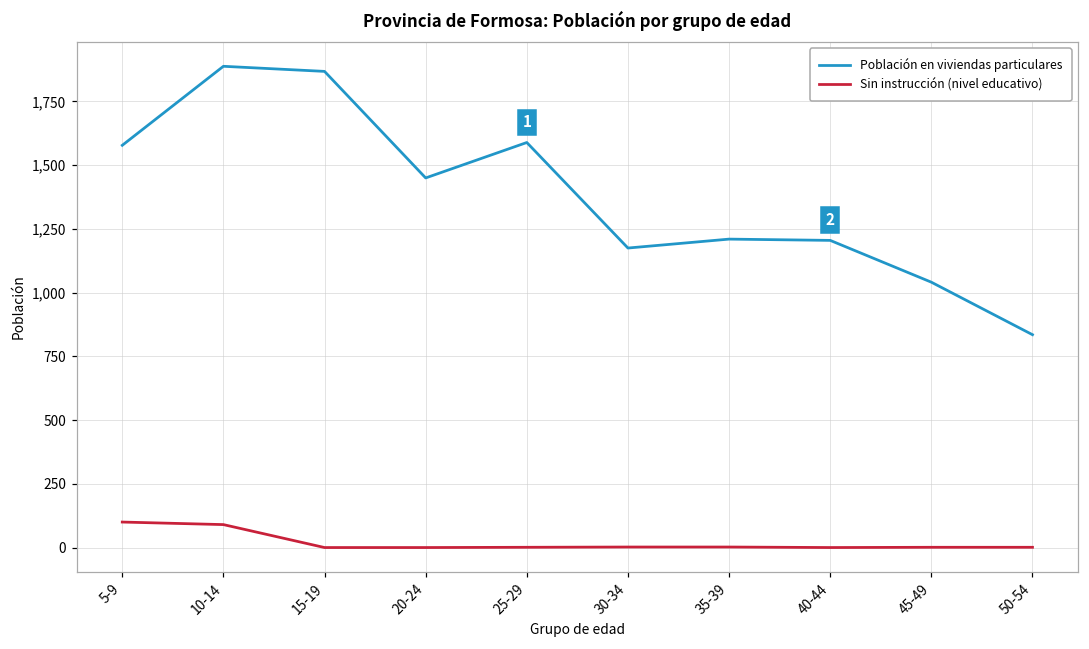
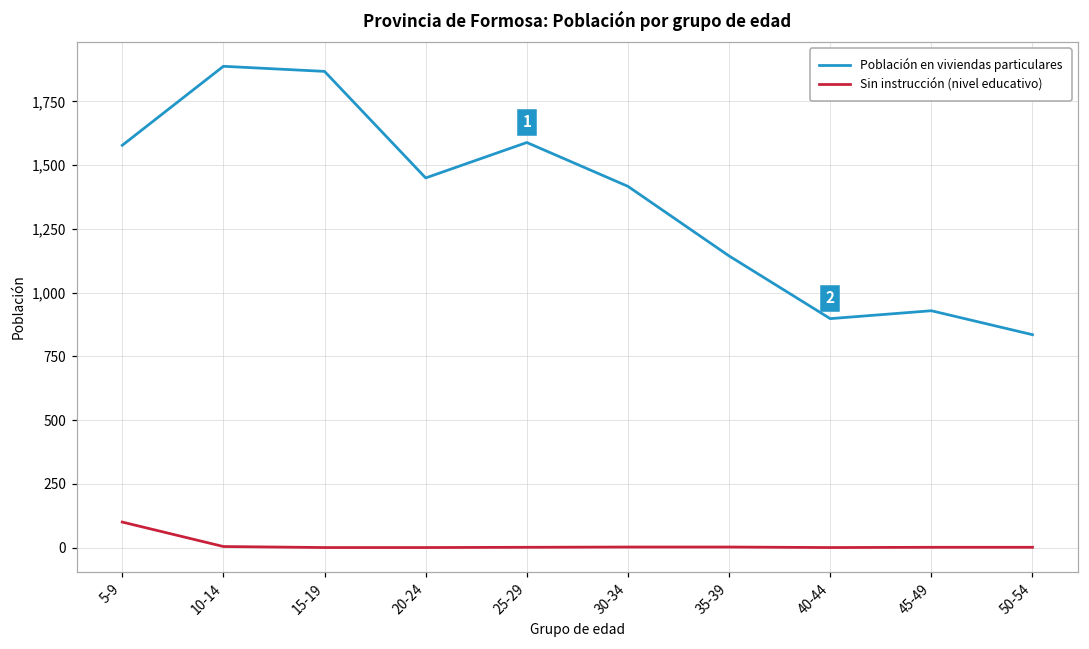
  {
    "Población en viviendas particulares": {
      "5-9": "1,580",
      "10-14": "1,890",
      "15-19": "1,870",
      "20-24": "1,450",
-     "30-34": "1,180",
-     "35-39": "1,210",
-     "40-44": "1,210",
-     "45-49": "1,040",
+     "30-34": "1,420",
+     "35-39": "1,140",
+     "40-44": "900",
+     "45-49": "930",
      "50-54": "840"
    },
    "Sin instrucción (nivel educativo)": {
      "5-9": "100",
-     "10-14": "90",
+     "10-14": "0",
      "15-19": "0",
      "20-24": "0",
      "25-29": "0",
      "30-34": "0",
      "35-39": "0",
      "40-44": "0",
      "45-49": "0",
      "50-54": "0"
    }
  }
